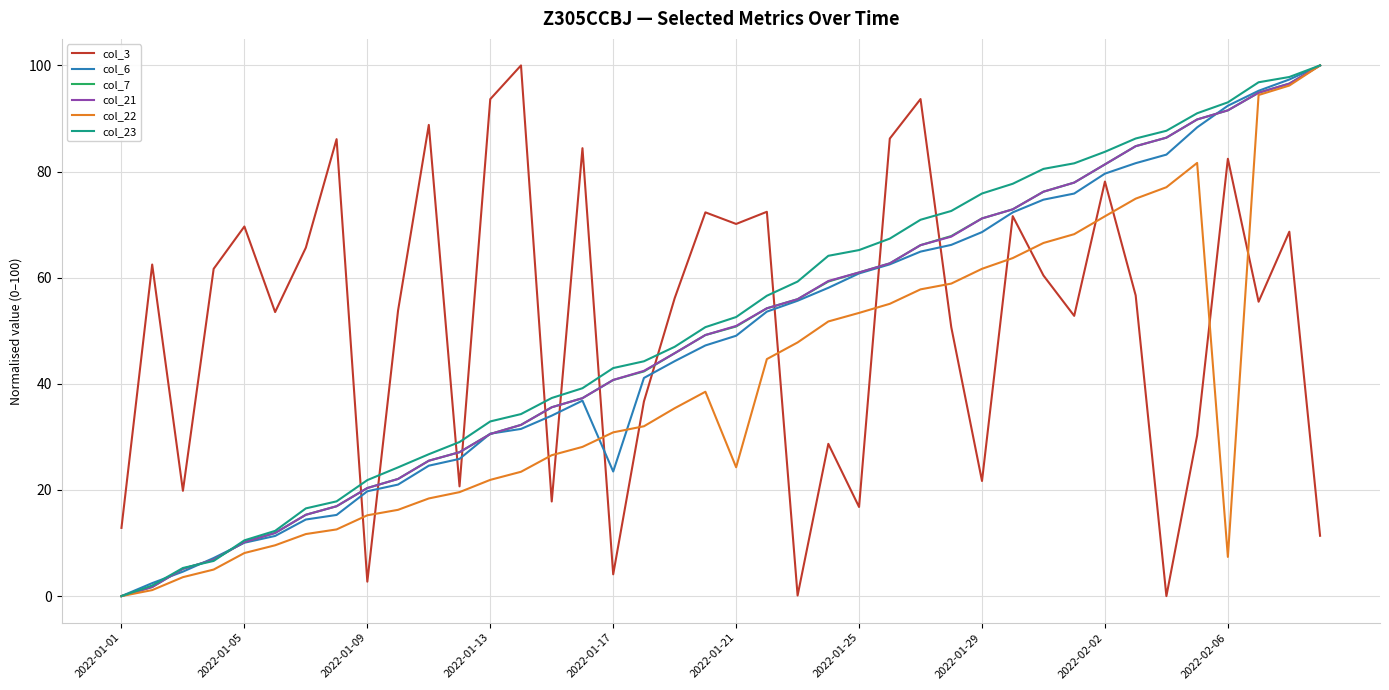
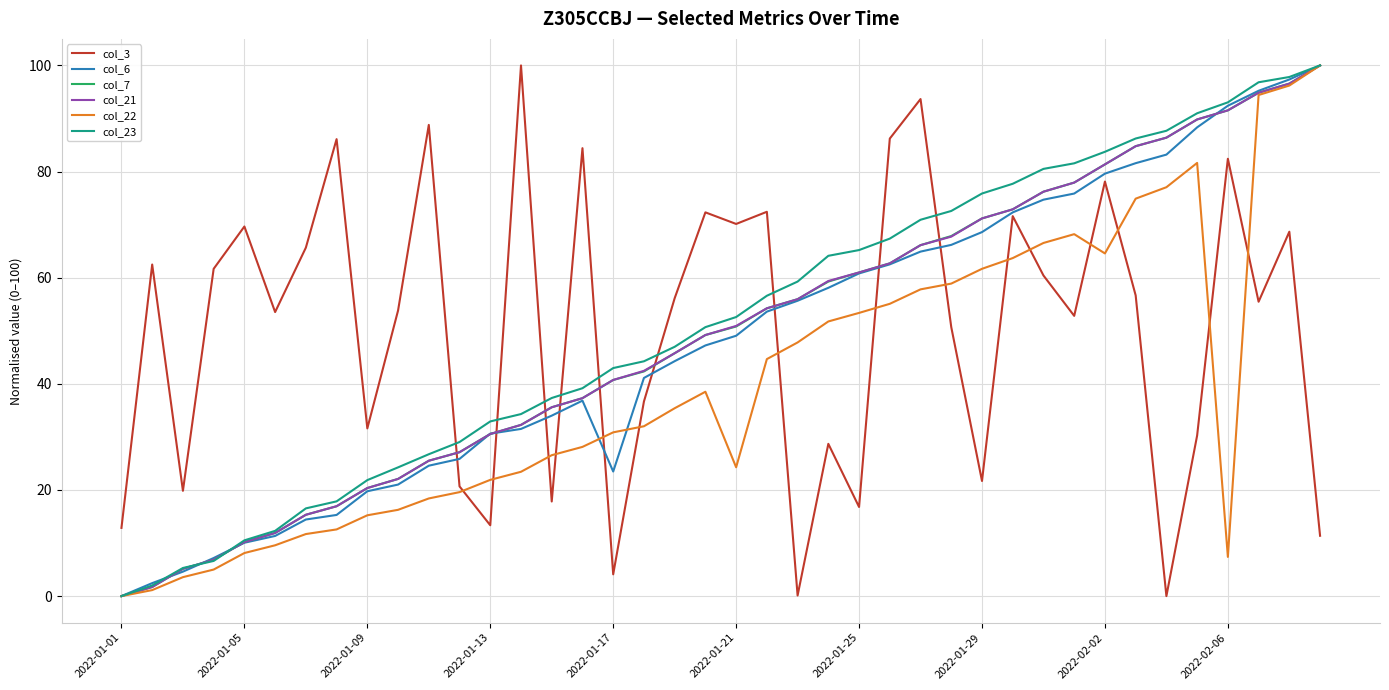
  {
    "col_3": {
      "2022-01-01": 13,
      "2022-01-05": 70,
-     "2022-01-09": 3,
-     "2022-01-13": 94,
+     "2022-01-09": 32,
+     "2022-01-13": 13,
      "2022-01-17": 4,
      "2022-01-21": 70,
      "2022-01-25": 17,
      "2022-01-29": 22,
      "2022-02-02": 78,
      "2022-02-06": 82
    },
    "col_6": {
      "2022-01-09": 20,
      "2022-01-17": 23,
      "2022-01-21": 49,
      "2022-01-29": 69,
      "2022-02-02": 80,
      "2022-02-06": 92
    },
    "col_22": {
      "2022-01-05": 8,
      "2022-01-09": 15,
      "2022-01-13": 22,
      "2022-01-17": 31,
      "2022-01-21": 24,
      "2022-01-25": 53,
      "2022-01-29": 62,
-     "2022-02-02": 72,
+     "2022-02-02": 65,
      "2022-02-06": 7
    }
  }
